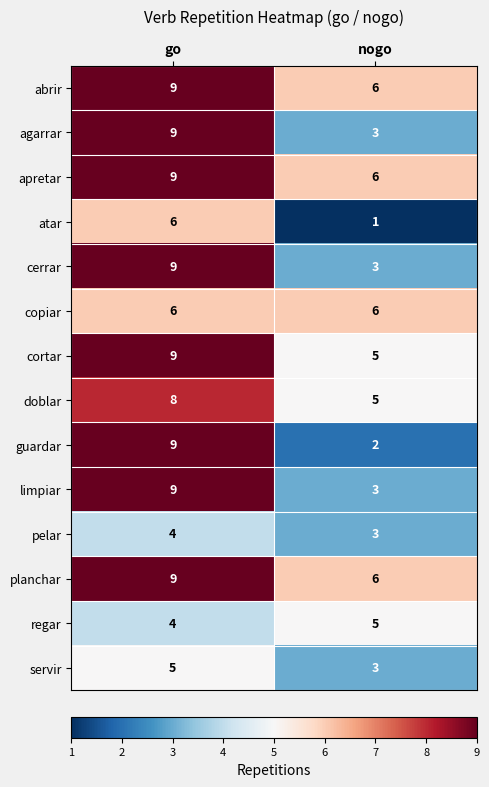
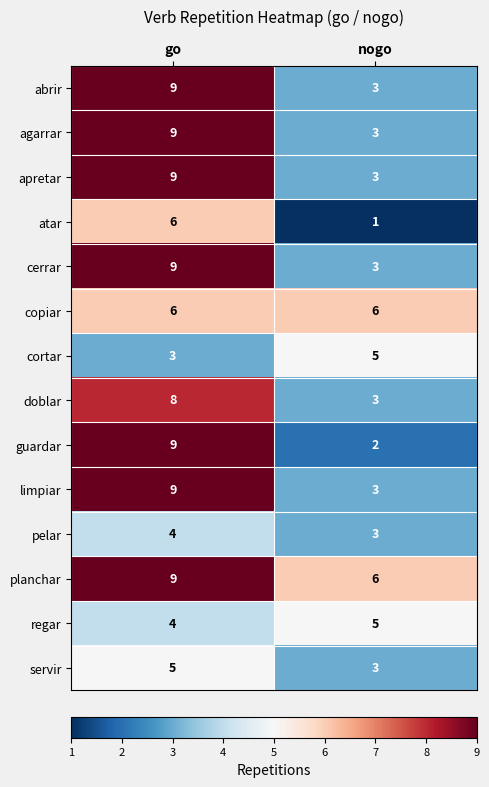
  {
    "abrir": {
      "go": 9,
-     "nogo": 6
+     "nogo": 3
    },
    "agarrar": {
      "go": 9,
      "nogo": 3
    },
    "apretar": {
      "go": 9,
-     "nogo": 6
+     "nogo": 3
    },
    "atar": {
      "go": 6,
      "nogo": 1
    },
    "cerrar": {
      "go": 9,
      "nogo": 3
    },
    "copiar": {
      "go": 6,
      "nogo": 6
    },
    "cortar": {
-     "go": 9,
+     "go": 3,
      "nogo": 5
    },
    "doblar": {
      "go": 8,
-     "nogo": 5
+     "nogo": 3
    },
    "guardar": {
      "go": 9,
      "nogo": 2
    },
    "limpiar": {
      "go": 9,
      "nogo": 3
    },
    "pelar": {
      "go": 4,
      "nogo": 3
    },
    "planchar": {
      "go": 9,
      "nogo": 6
    },
    "regar": {
      "go": 4,
      "nogo": 5
    },
    "servir": {
      "go": 5,
      "nogo": 3
    }
  }
